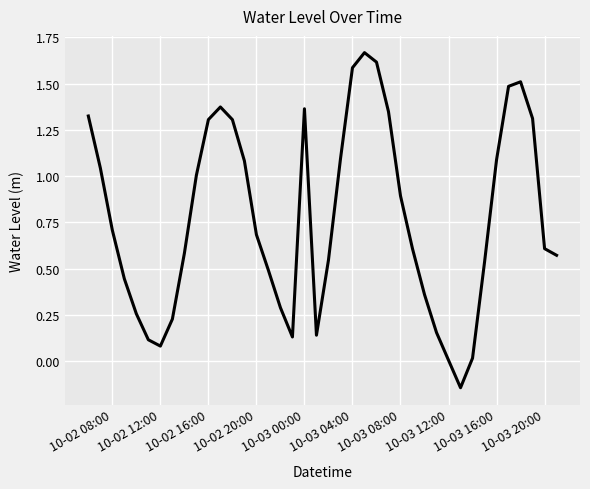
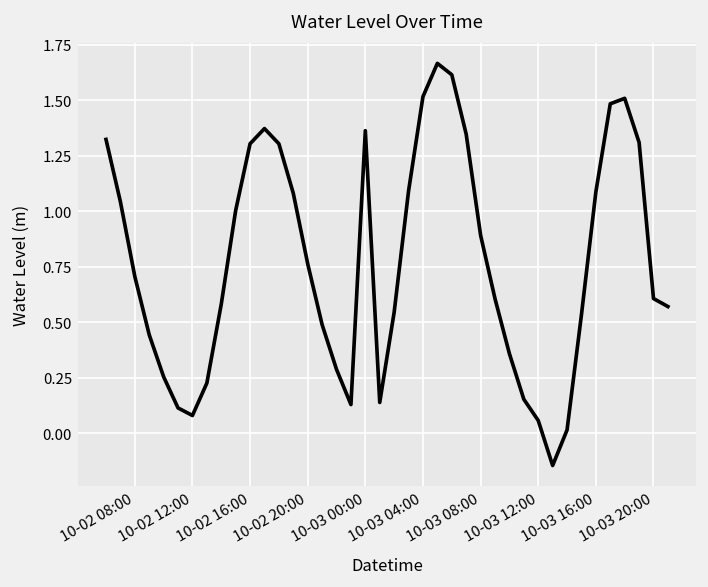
  {
    "10-02 08:00": 0.71,
    "10-02 12:00": 0.08,
    "10-02 16:00": 1.31,
-   "10-02 20:00": 0.68,
+   "10-02 20:00": 0.76,
    "10-03 00:00": 1.36,
-   "10-03 04:00": 1.59,
+   "10-03 04:00": 1.52,
    "10-03 08:00": 0.89,
-   "10-03 12:00": 0.00,
+   "10-03 12:00": 0.06,
    "10-03 16:00": 1.09,
    "10-03 20:00": 0.61
  }
